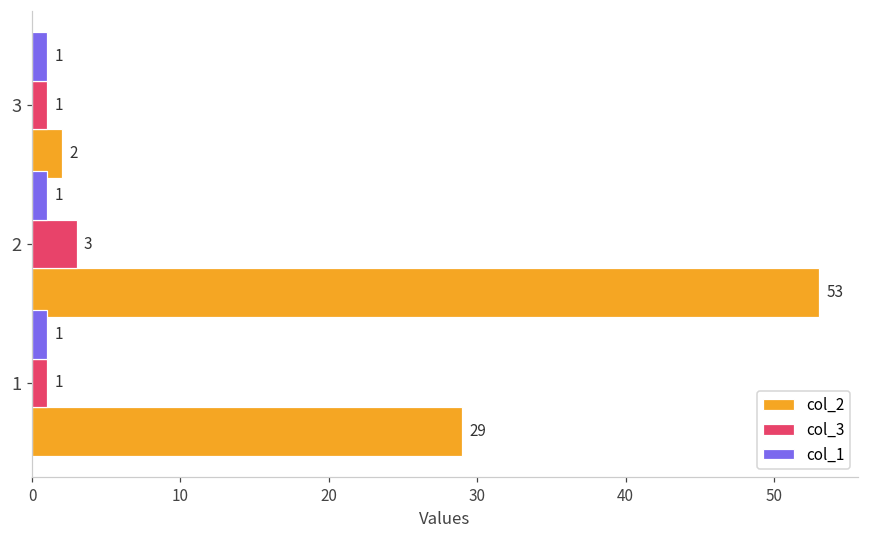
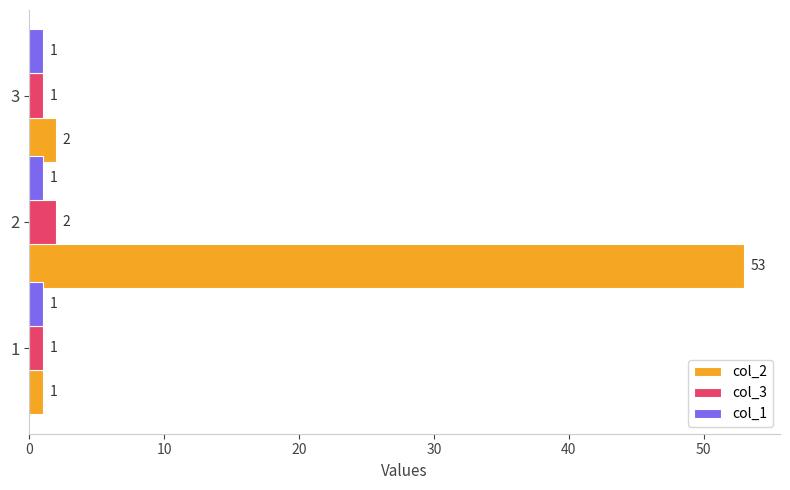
  {
    "col_2": {
      "3": 2,
      "2": 53,
-     "1": 29
+     "1": 1
    },
    "col_3": {
      "3": 1,
-     "2": 3,
+     "2": 2,
      "1": 1
    },
    "col_1": {
      "3": 1,
      "2": 1,
      "1": 1
    }
  }
